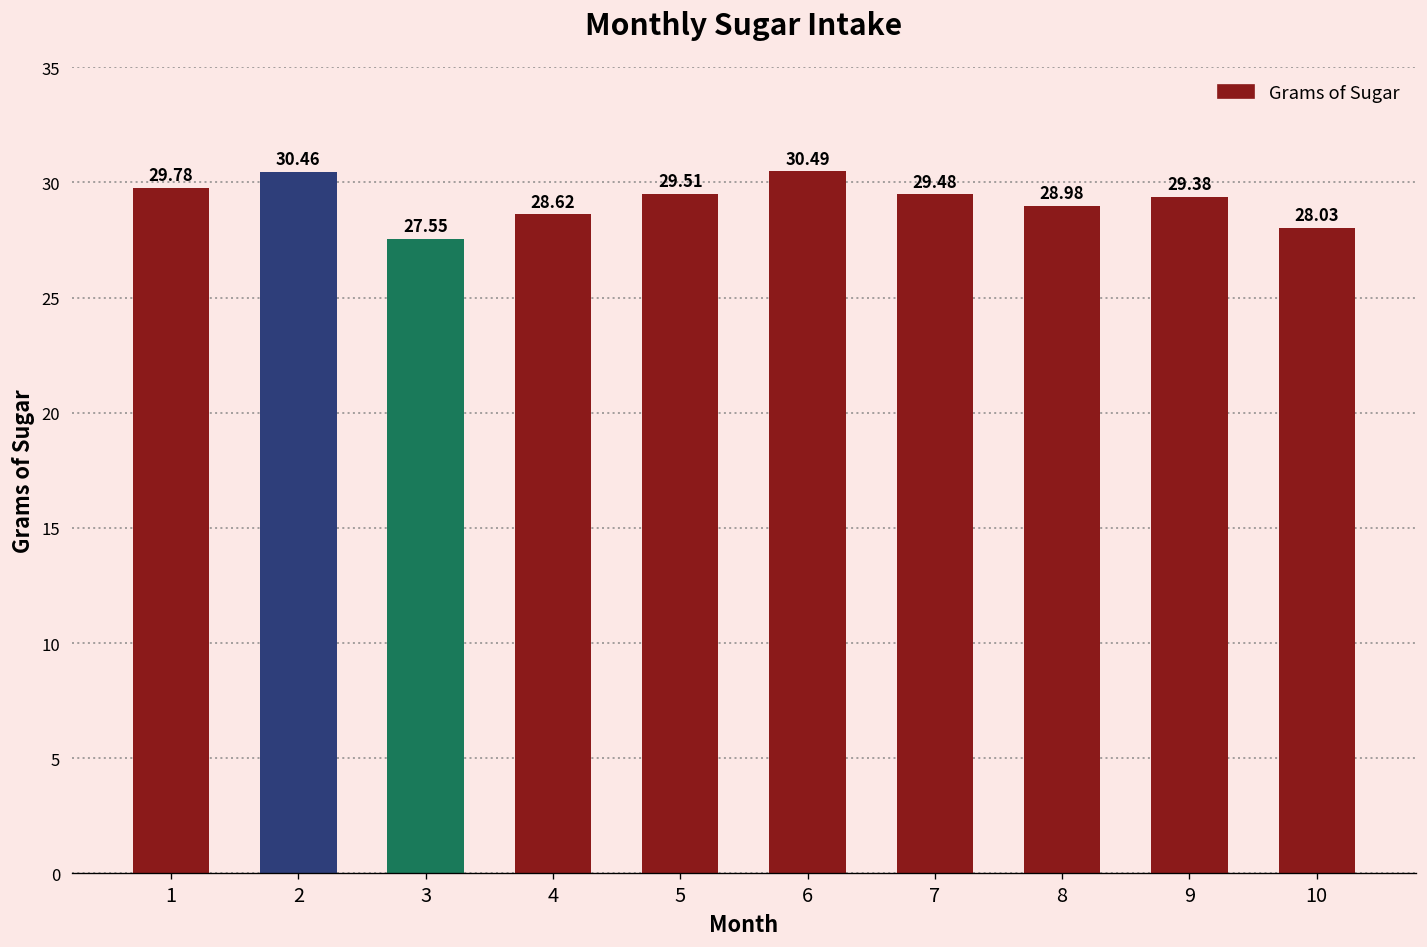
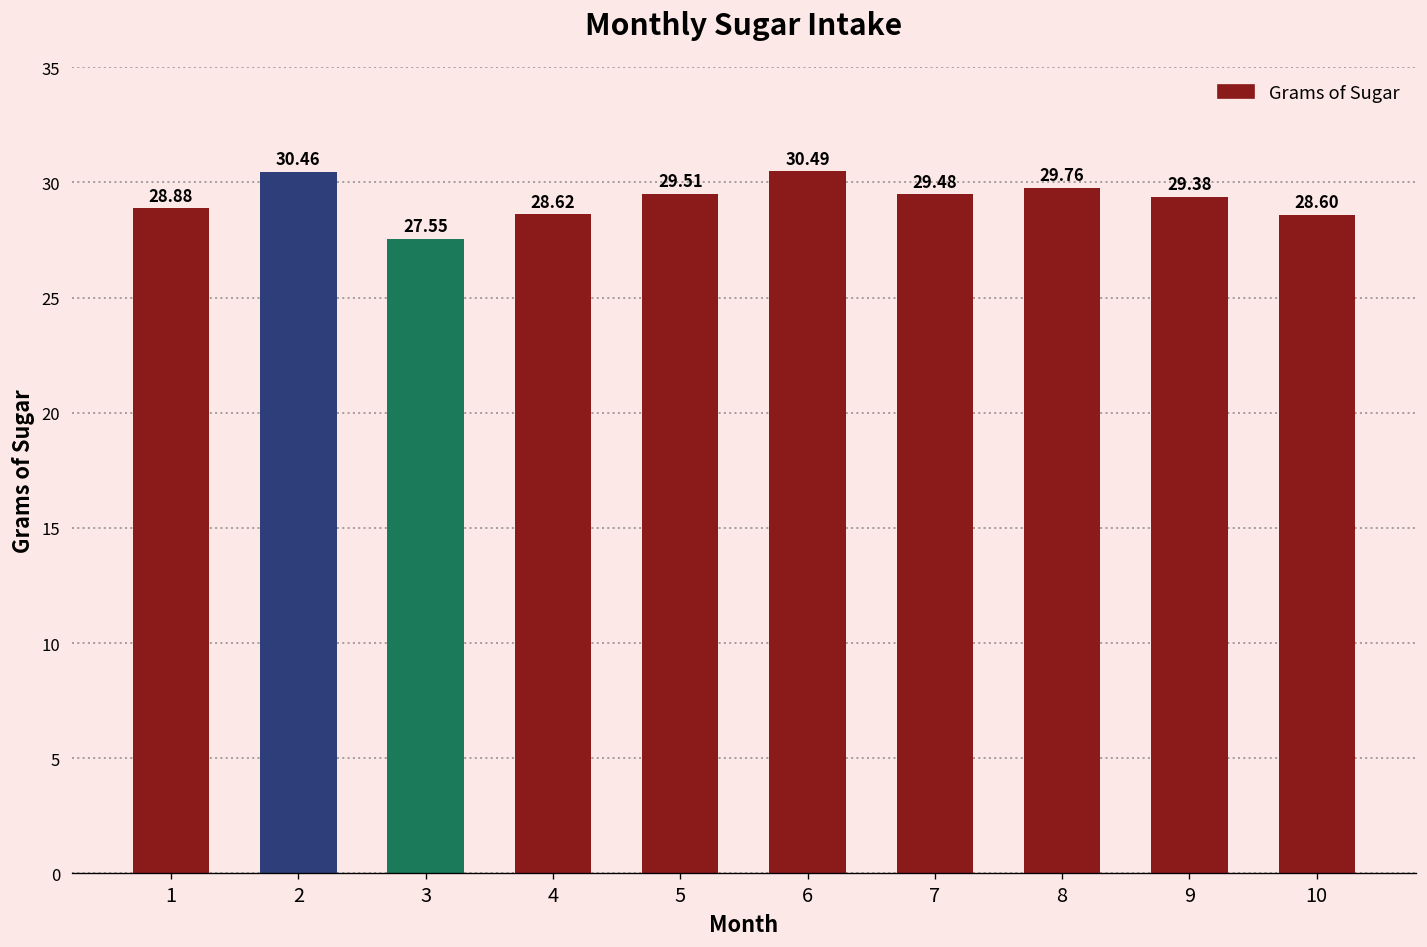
  {
-   "1": 29.78,
+   "1": 28.88,
    "2": 30.46,
    "3": 27.55,
    "4": 28.62,
    "5": 29.51,
    "6": 30.49,
    "7": 29.48,
-   "8": 28.98,
+   "8": 29.76,
    "9": 29.38,
-   "10": 28.03
+   "10": 28.60
  }
